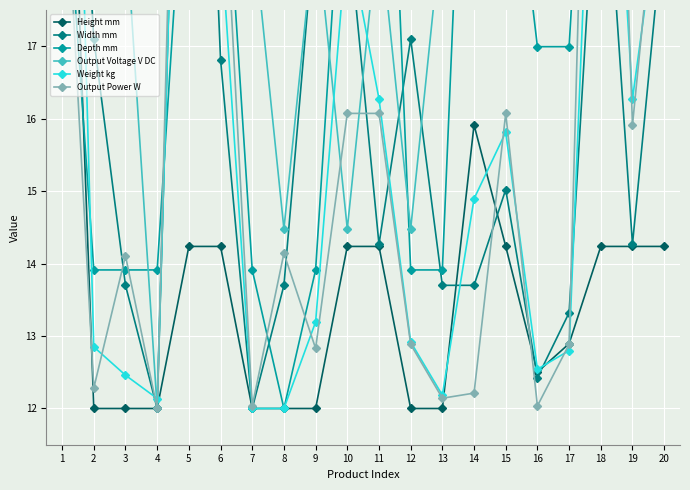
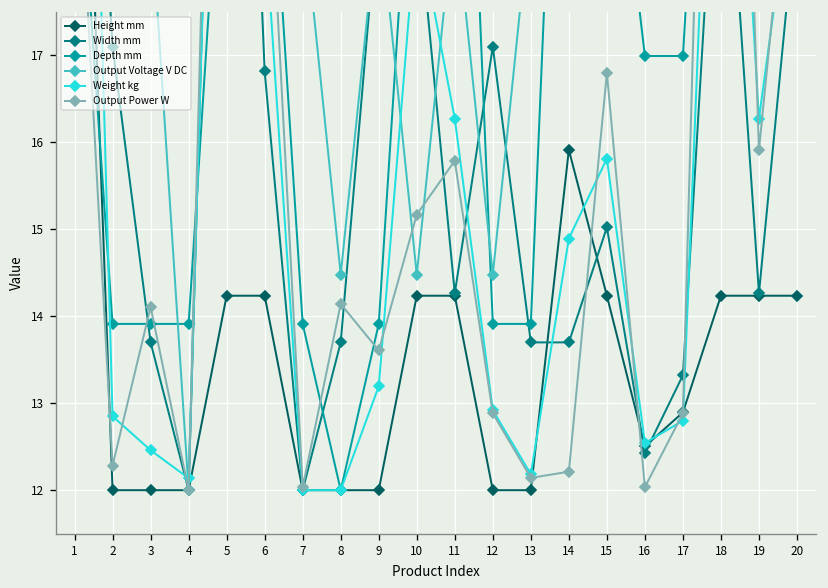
  {
    "Output Power W": {
      "2": 12.3,
      "3": 14.1,
      "7": 12.0,
      "8": 14.1,
-     "9": 12.8,
-     "10": 16.1,
-     "11": 16.1,
+     "9": 13.6,
+     "10": 15.2,
+     "11": 15.8,
      "13": 12.1,
      "14": 12.2,
-     "15": 16.1,
+     "15": 16.8,
      "16": 12.0,
      "19": 15.9
    }
  }
